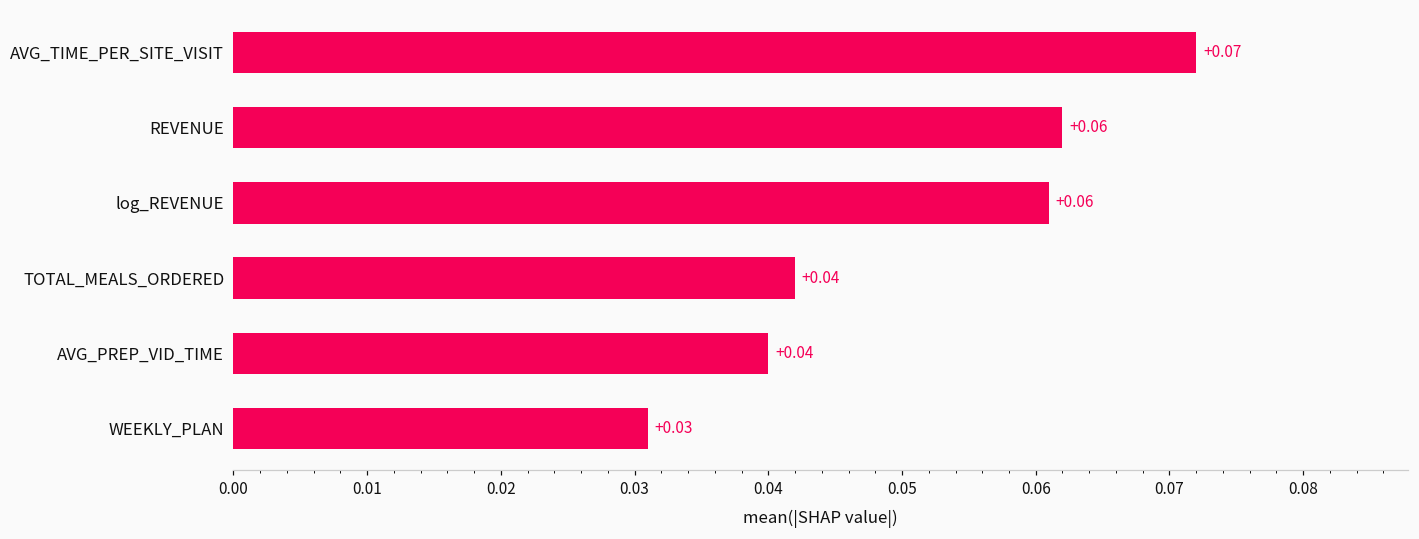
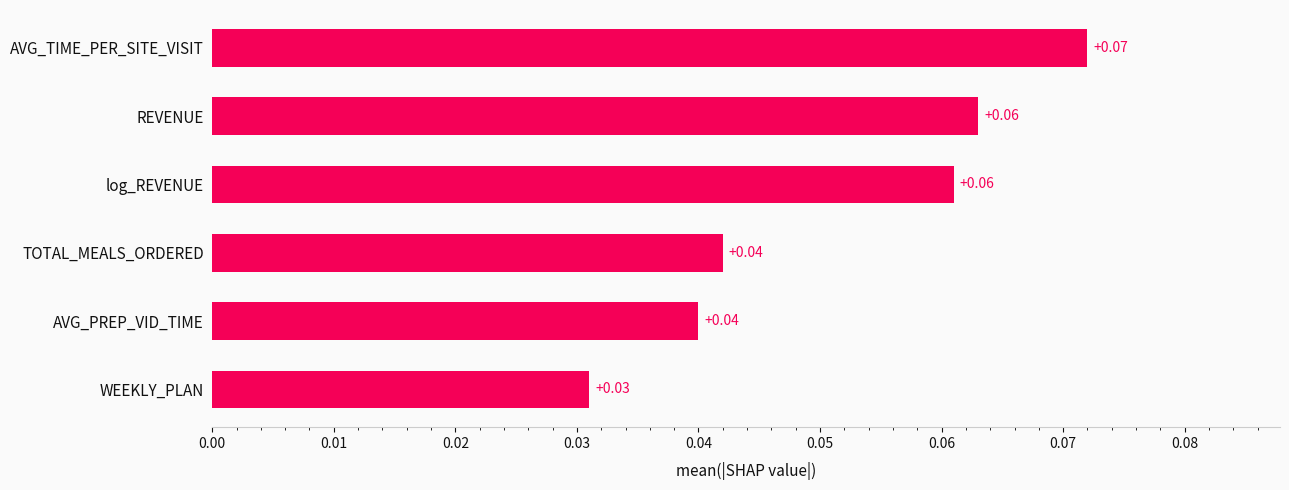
  {
-   "REVENUE": 0.062
+   "REVENUE": 0.063
  }
